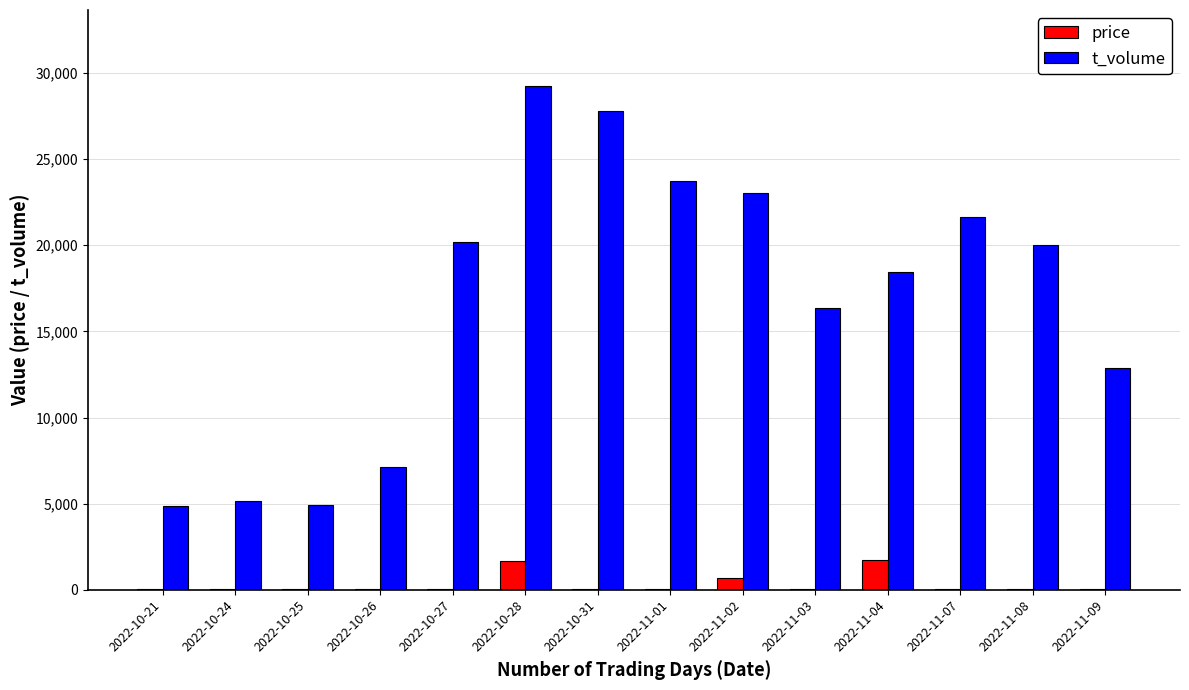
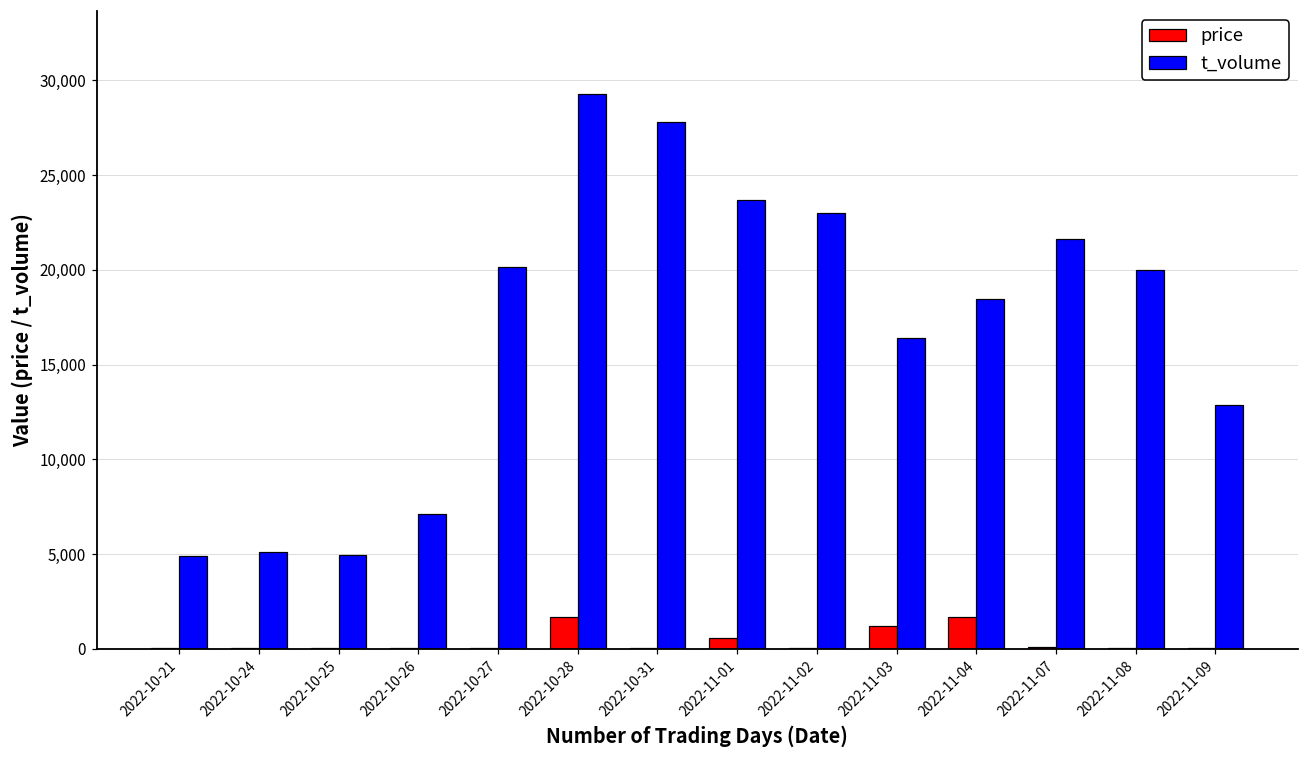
  {
    "price": {
      "2022-10-28": "1,700",
-     "2022-11-01": "100",
-     "2022-11-02": "700",
-     "2022-11-03": "100",
+     "2022-11-01": "600",
+     "2022-11-02": "100",
+     "2022-11-03": "1,200",
      "2022-11-04": "1,700"
    },
    "t_volume": {
      "2022-10-21": "4,900",
      "2022-10-24": "5,100",
      "2022-10-25": "4,900",
      "2022-10-26": "7,100",
      "2022-10-27": "20,200",
      "2022-10-28": "29,300",
      "2022-10-31": "27,800",
      "2022-11-01": "23,700",
      "2022-11-02": "23,000",
      "2022-11-03": "16,400",
      "2022-11-04": "18,400",
      "2022-11-07": "21,600",
      "2022-11-08": "20,000",
      "2022-11-09": "12,900"
    }
  }
